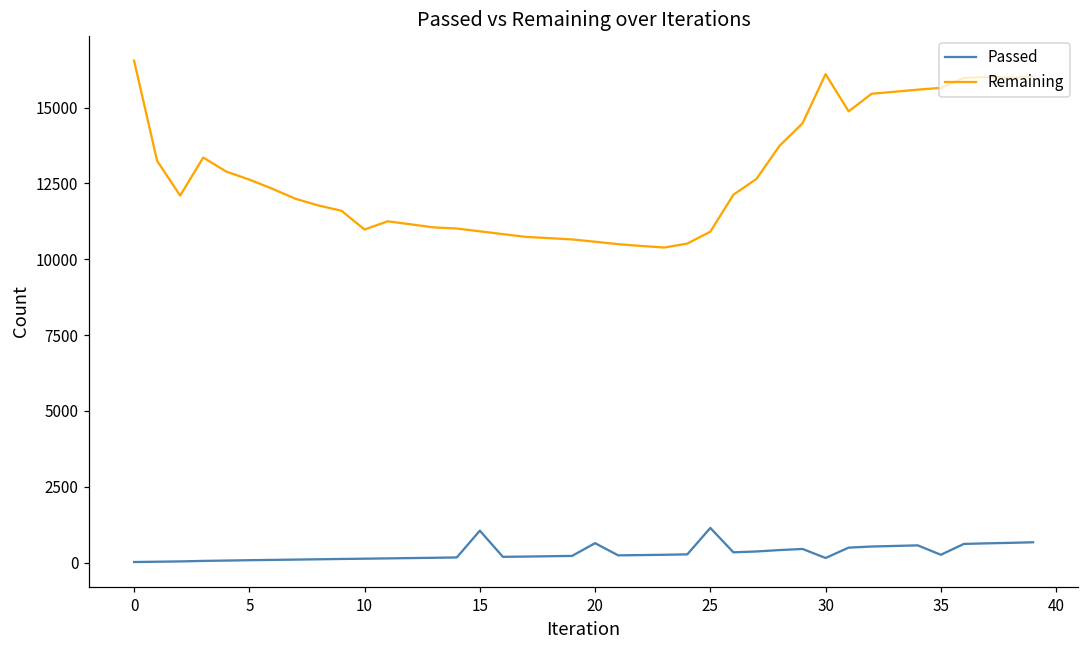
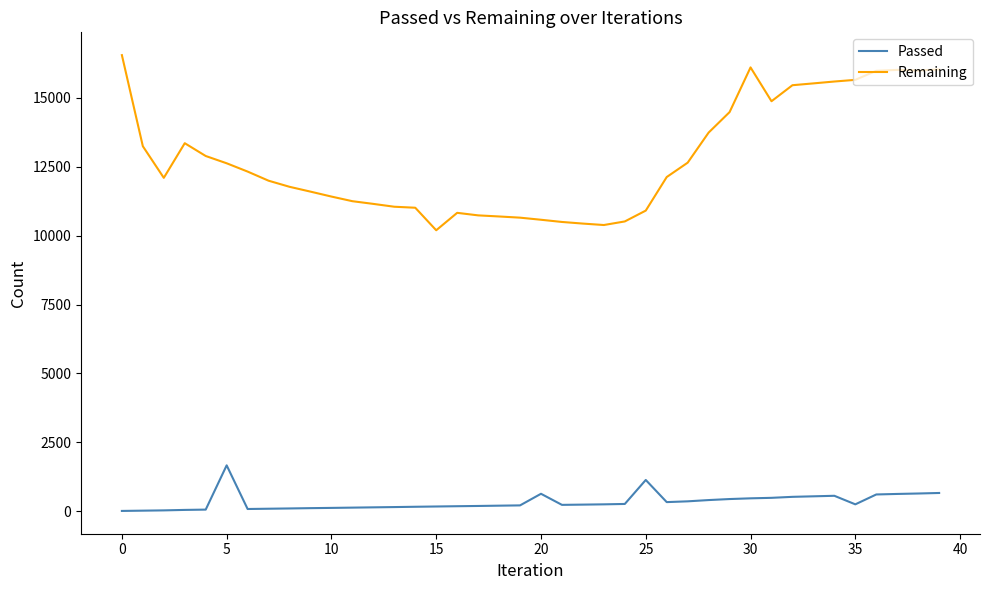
  {
    "Passed": {
      "0": 0,
-     "5": 100,
+     "5": 1700,
      "10": 100,
-     "15": 1100,
+     "15": 200,
      "20": 600,
      "25": 1100,
-     "30": 100,
+     "30": 500,
      "35": 300
    },
    "Remaining": {
      "0": 16500,
      "5": 12600,
-     "10": 11000,
-     "15": 10900,
+     "10": 11400,
+     "15": 10200,
      "20": 10600,
      "25": 10900,
      "30": 16100
    }
  }
